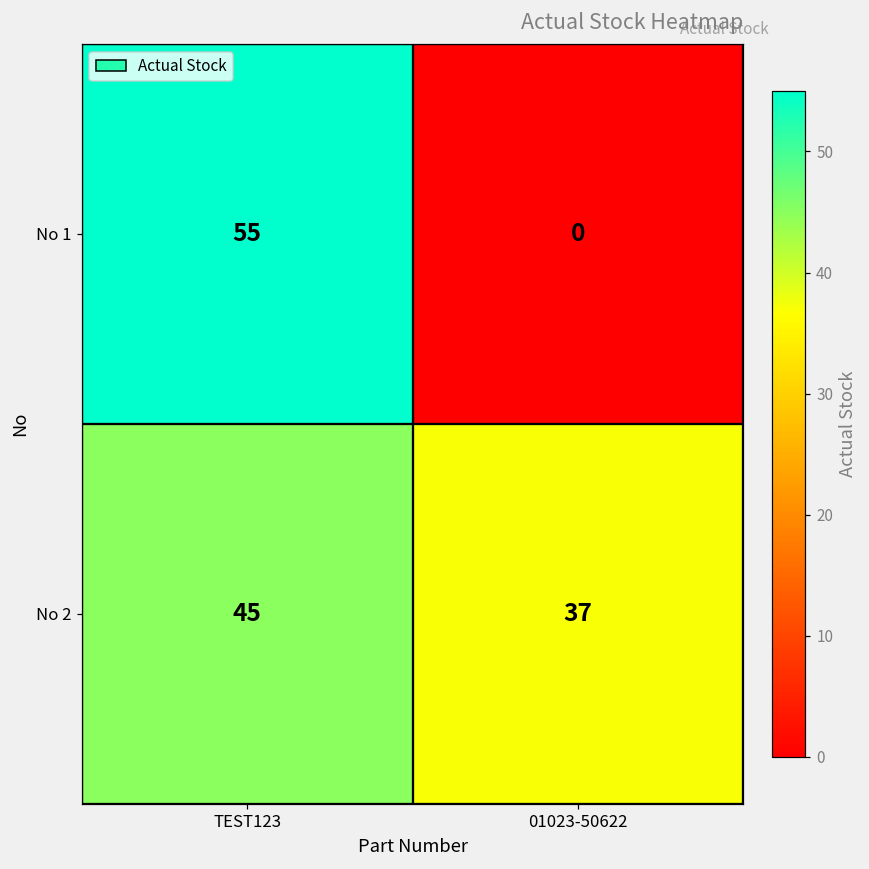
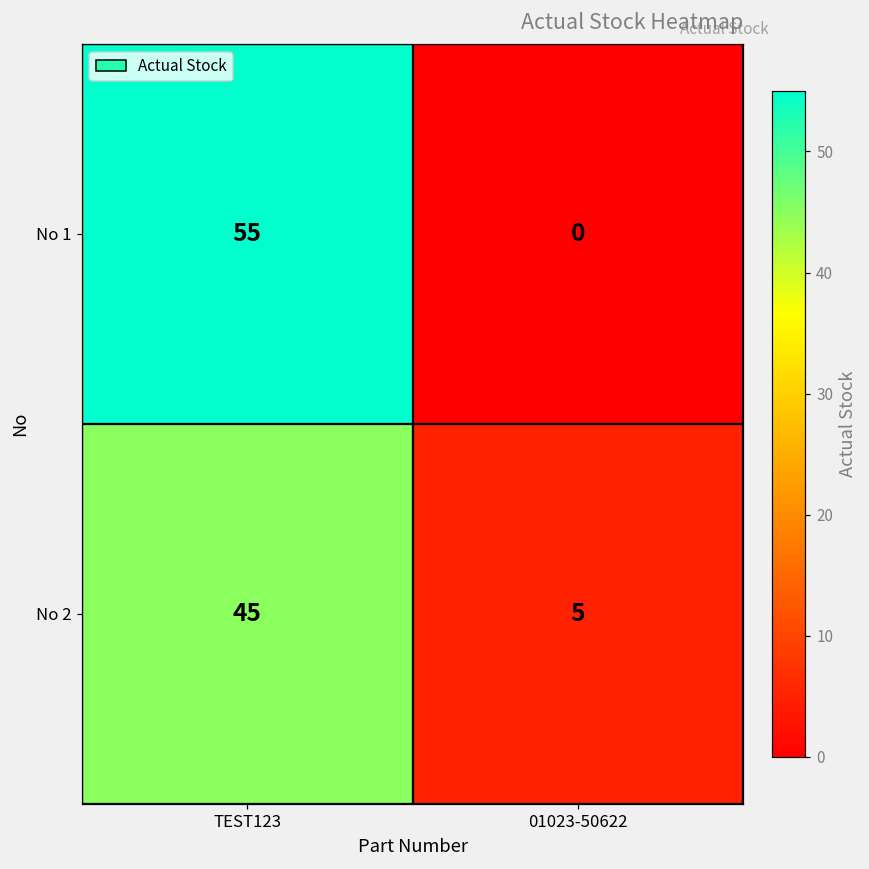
  {
    "No 1": {
      "TEST123": 55,
      "01023-50622": 0
    },
    "No 2": {
      "TEST123": 45,
-     "01023-50622": 37
+     "01023-50622": 5
    }
  }
